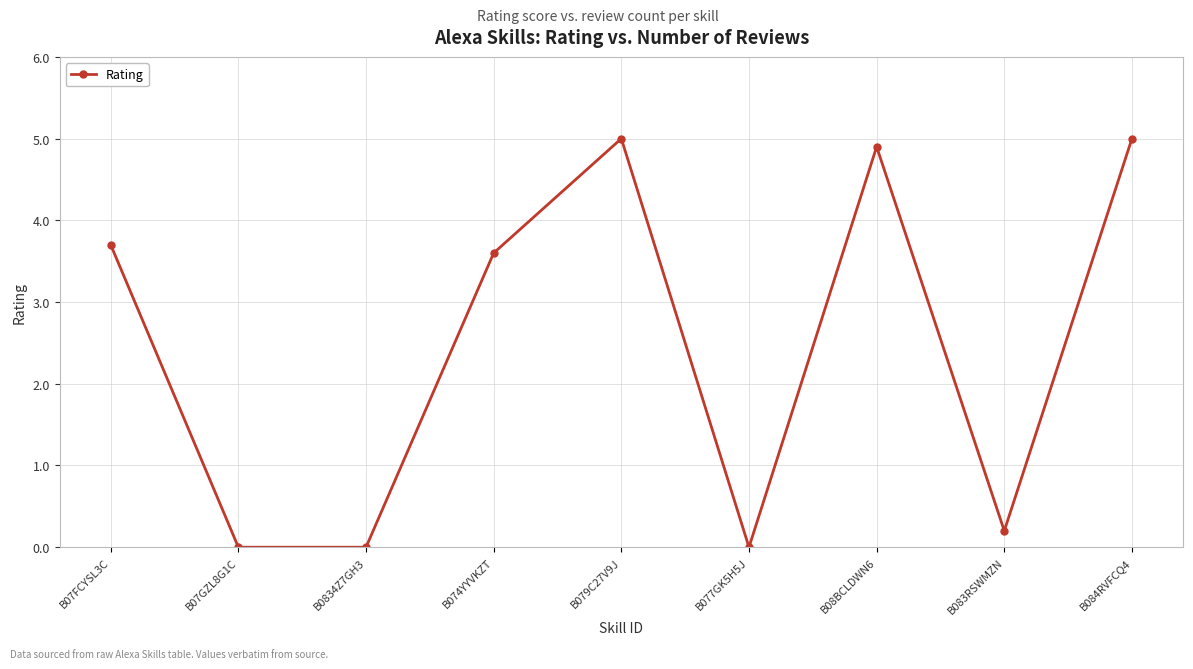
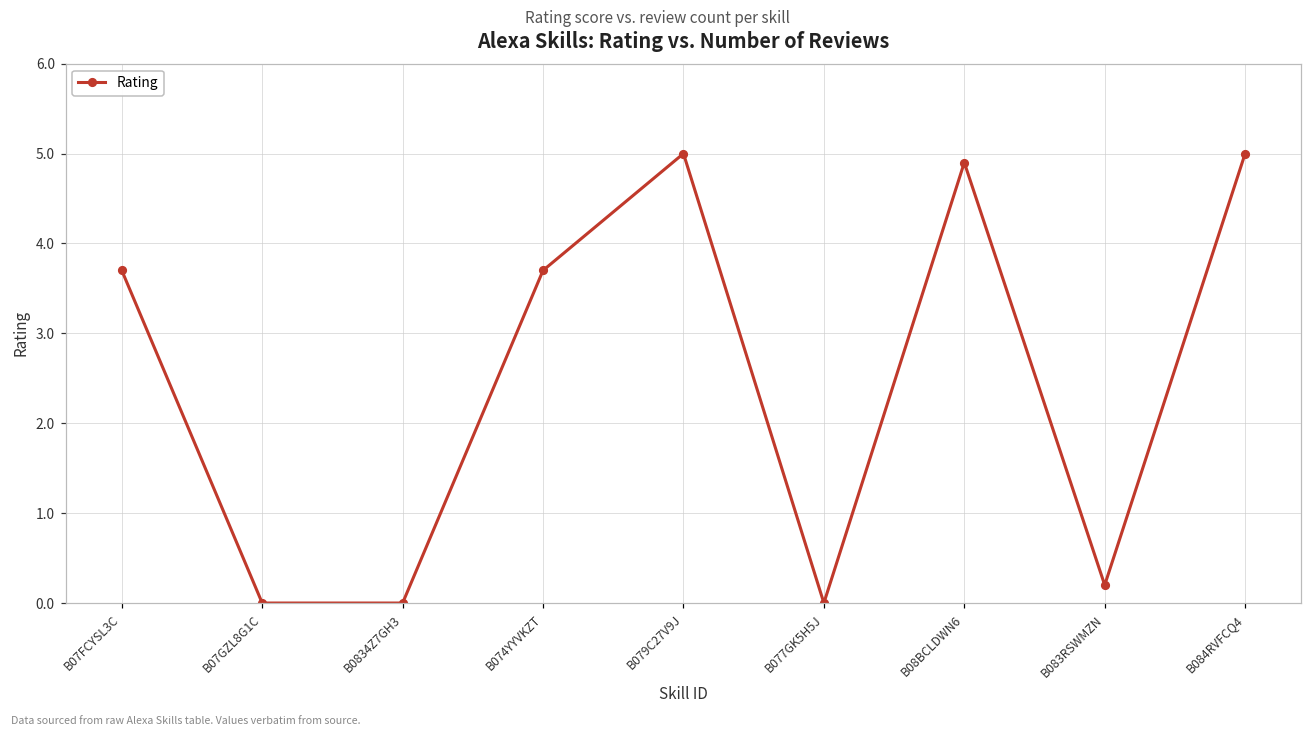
  {
    "B07FCYSL3C": 3.7,
    "B07GZL8G1C": 0.0,
    "B0834Z7GH3": 0.0,
-   "B074YYVKZT": 3.6,
+   "B074YYVKZT": 3.7,
    "B079C27V9J": 5.0,
    "B077GK5H5J": 0.0,
    "B08BCLDWN6": 4.9,
    "B083RSWMZN": 0.2,
    "B084RVFCQ4": 5.0
  }
